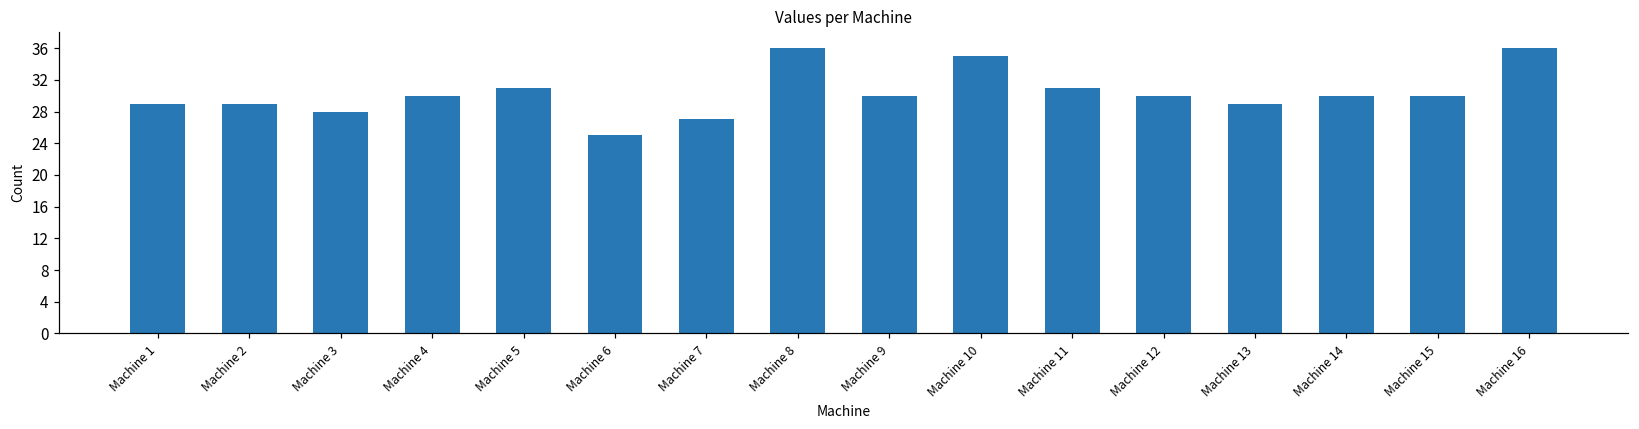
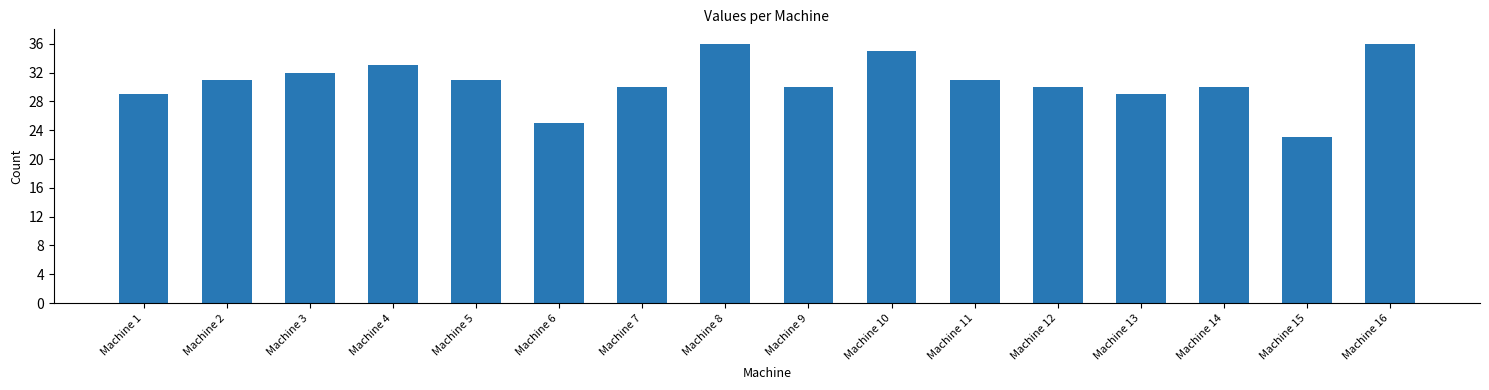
  {
    "Machine 1": 29,
-   "Machine 2": 29,
-   "Machine 3": 28,
-   "Machine 4": 30,
+   "Machine 2": 31,
+   "Machine 3": 32,
+   "Machine 4": 33,
    "Machine 5": 31,
    "Machine 6": 25,
-   "Machine 7": 27,
+   "Machine 7": 30,
    "Machine 8": 36,
    "Machine 9": 30,
    "Machine 10": 35,
    "Machine 11": 31,
    "Machine 12": 30,
    "Machine 13": 29,
    "Machine 14": 30,
-   "Machine 15": 30,
+   "Machine 15": 23,
    "Machine 16": 36
  }
